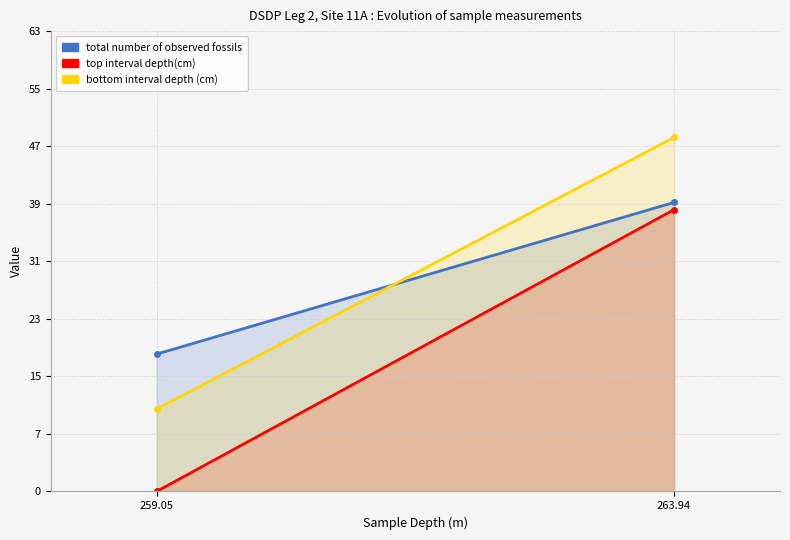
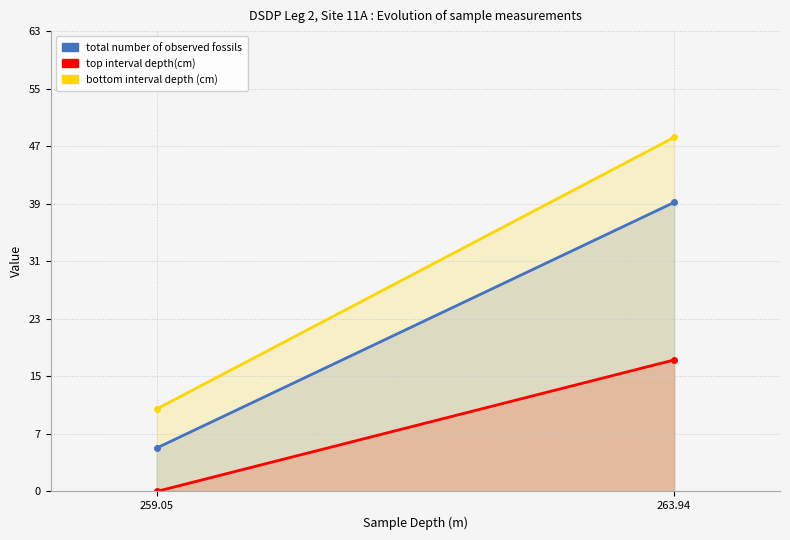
  {
    "total number of observed fossils": {
-     "259.05": 19,
+     "259.05": 6,
      "263.94": 40
    },
    "top interval depth(cm)": {
      "259.05": 0,
-     "263.94": 39
+     "263.94": 18
    },
    "bottom interval depth (cm)": {
      "259.05": 11,
      "263.94": 49
    }
  }
